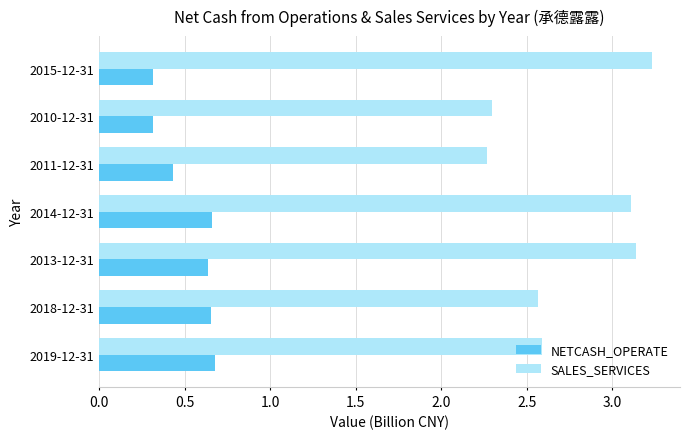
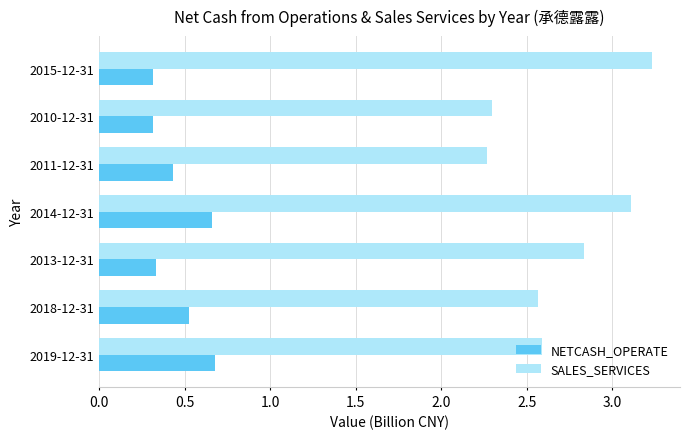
  {
    "NETCASH_OPERATE": {
      "2015-12-31": 0.31,
      "2010-12-31": 0.32,
      "2011-12-31": 0.43,
      "2014-12-31": 0.66,
-     "2013-12-31": 0.63,
-     "2018-12-31": 0.65,
+     "2013-12-31": 0.33,
+     "2018-12-31": 0.52,
      "2019-12-31": 0.68
    },
    "SALES_SERVICES": {
      "2015-12-31": 3.23,
      "2010-12-31": 2.30,
      "2011-12-31": 2.27,
      "2014-12-31": 3.11,
-     "2013-12-31": 3.14,
+     "2013-12-31": 2.84,
      "2018-12-31": 2.57,
      "2019-12-31": 2.59
    }
  }
